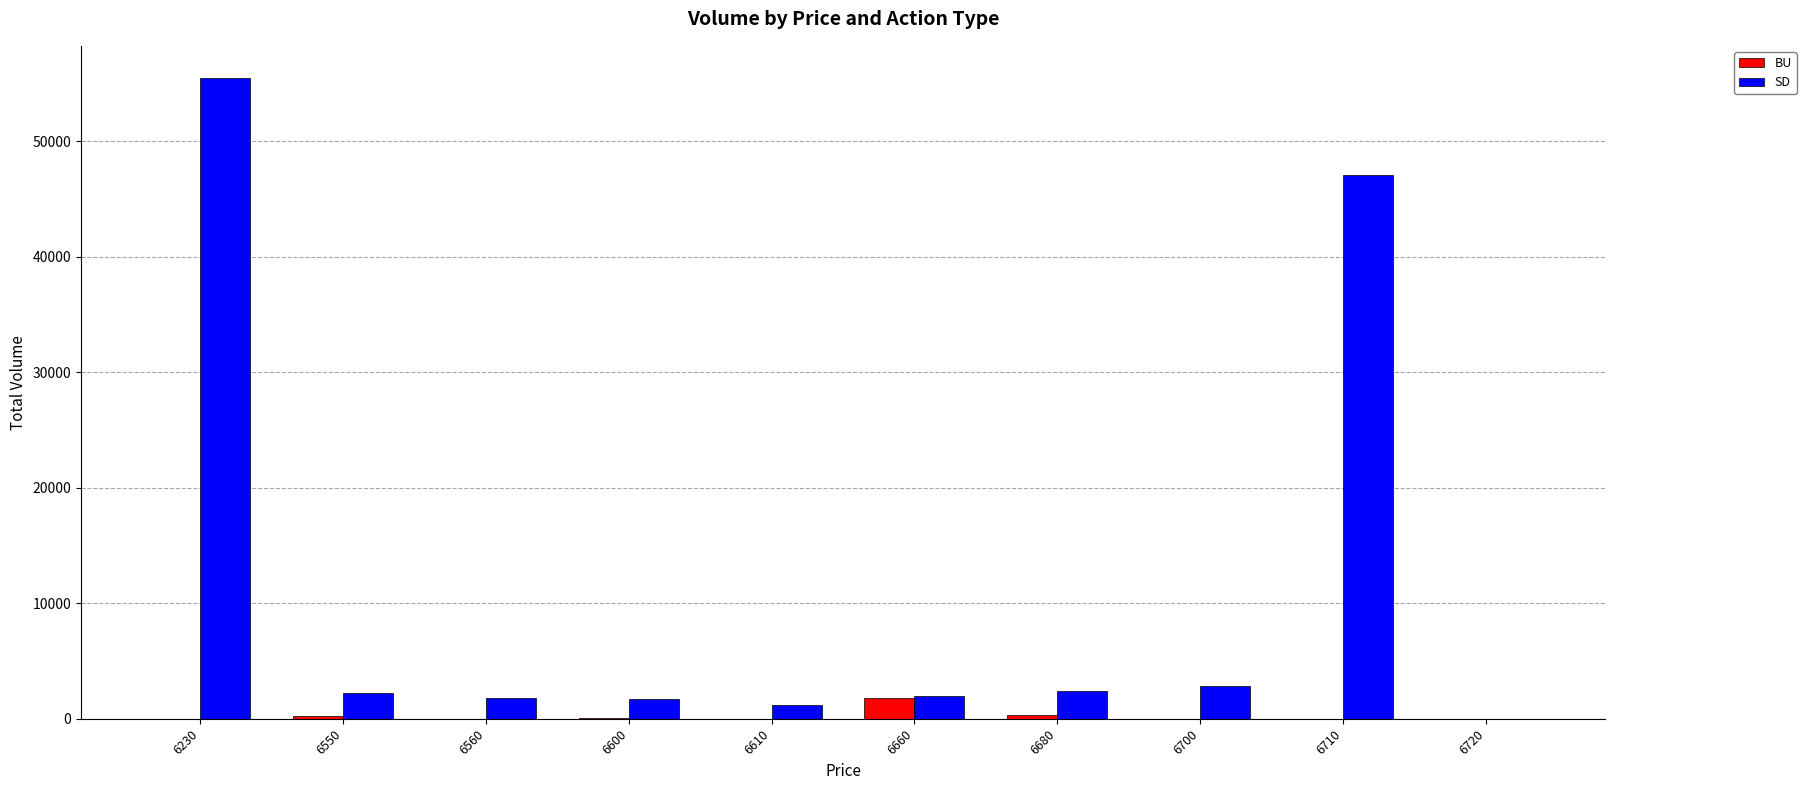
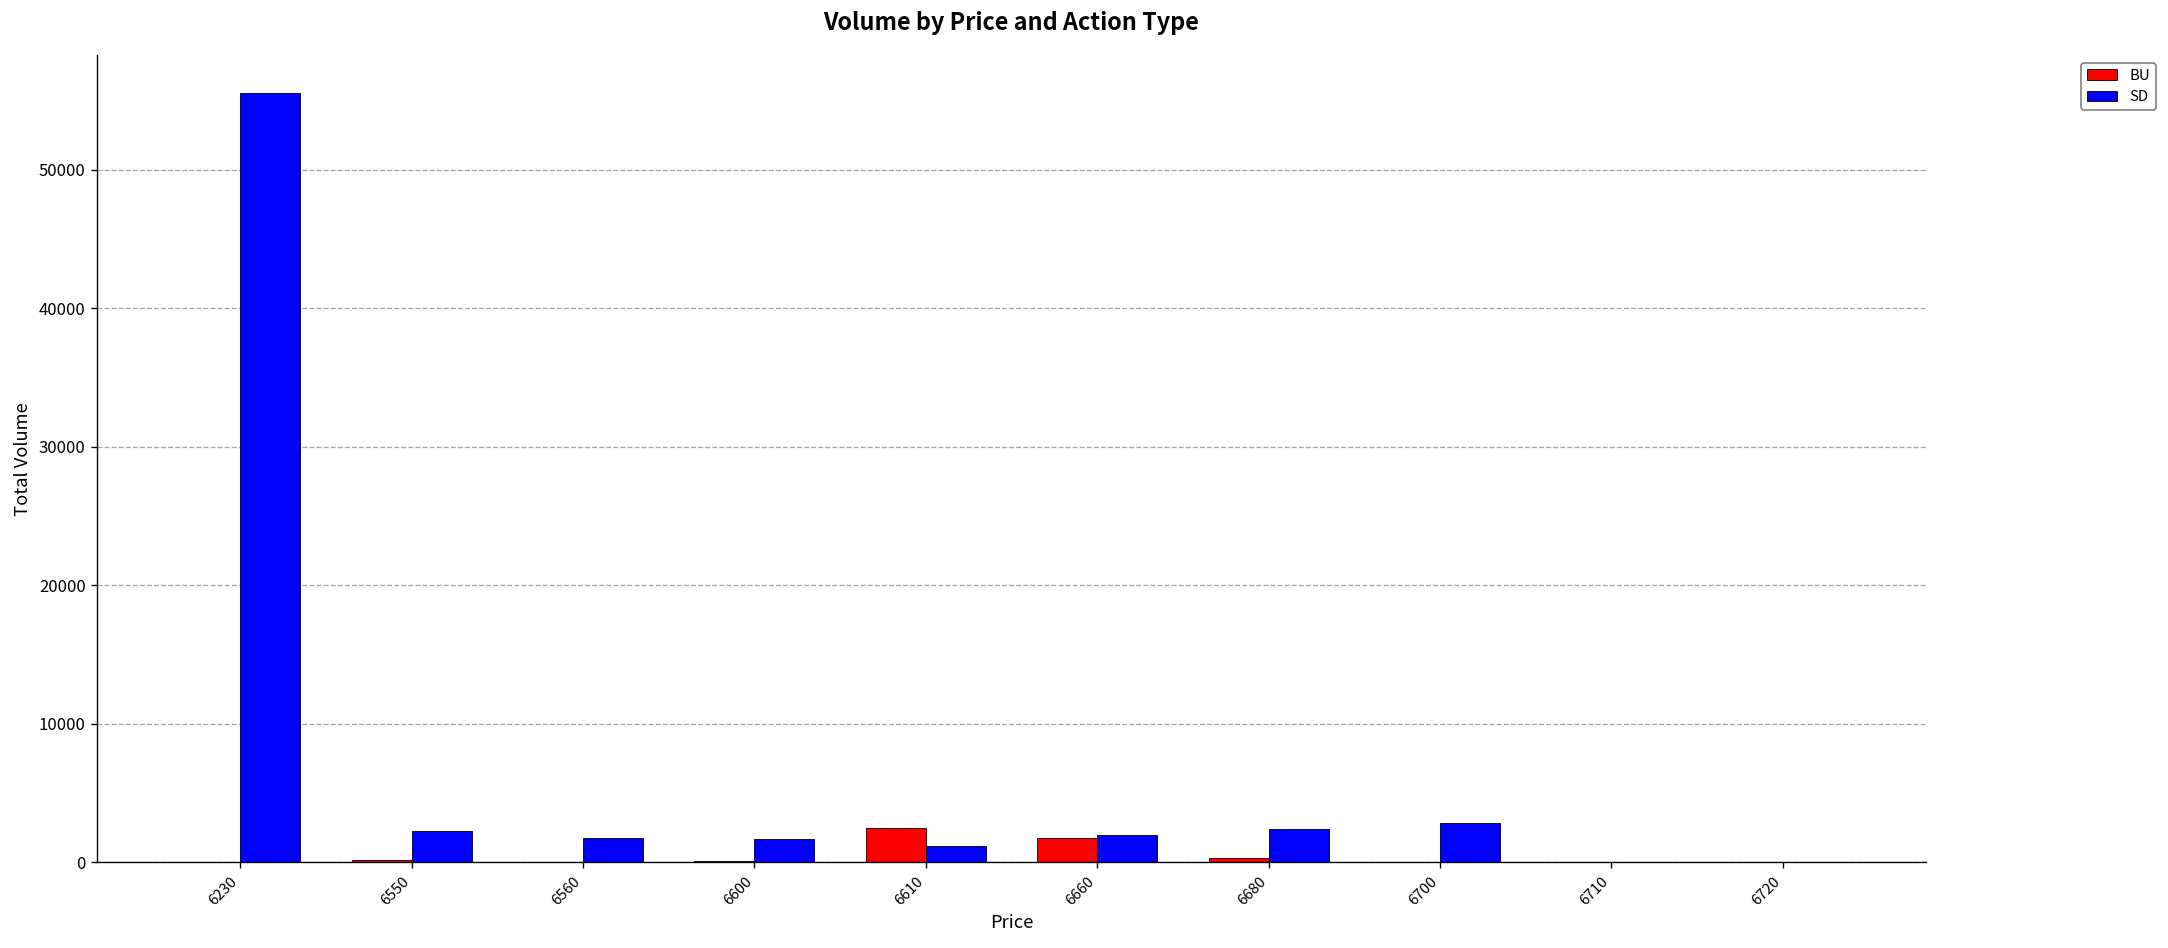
  {
    "BU": {
      "6230": 0,
      "6560": 0,
-     "6610": 0,
+     "6610": 2500,
      "6660": 1800,
      "6680": 400,
      "6700": 0,
      "6710": 0,
      "6720": 0
    },
    "SD": {
      "6230": 55500,
      "6550": 2300,
      "6560": 1800,
      "6600": 1700,
      "6610": 1200,
      "6660": 2000,
      "6680": 2400,
      "6700": 2800,
-     "6710": 47100,
+     "6710": 0,
      "6720": 0
    }
  }
